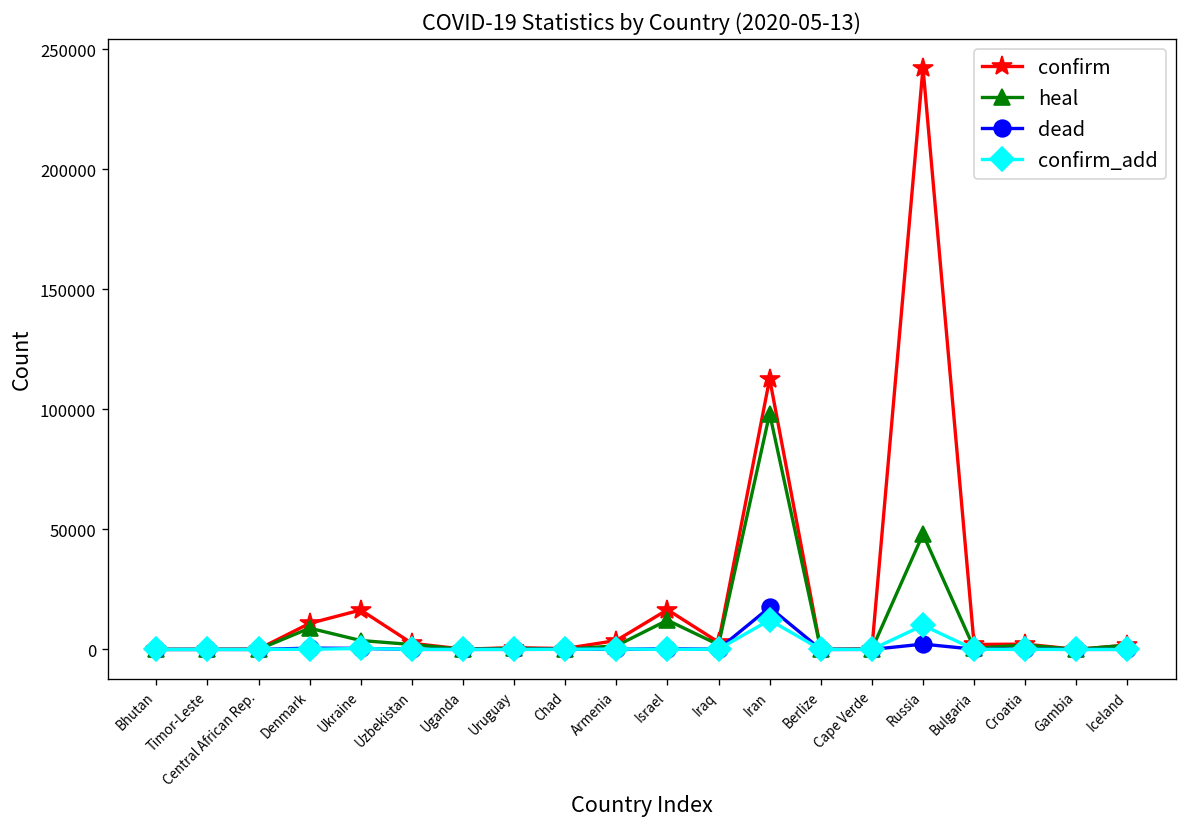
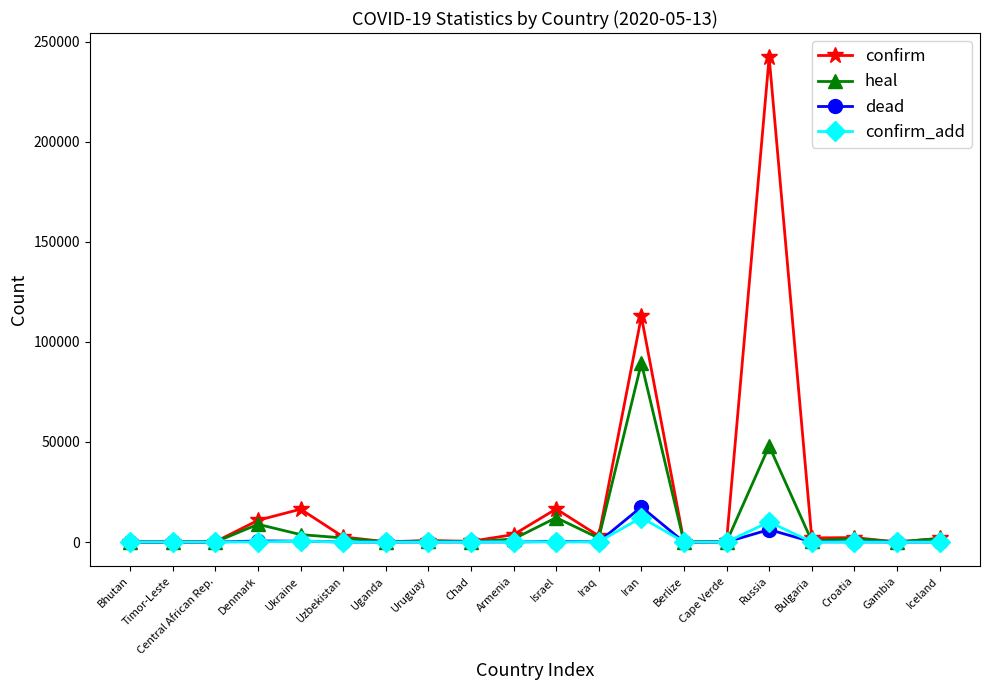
  {
    "confirm": {
      "Denmark": 11000,
      "Ukraine": 16000,
      "Armenia": 4000,
      "Israel": 17000,
      "Iran": 113000,
      "Russia": 242000,
      "Bulgaria": 2000
    },
    "heal": {
      "Denmark": 9000,
      "Ukraine": 4000,
      "Armenia": 2000,
      "Israel": 12000,
-     "Iran": 98000,
+     "Iran": 89000,
      "Russia": 48000
    },
    "dead": {
      "Iran": 18000,
-     "Russia": 2000
+     "Russia": 6000
    },
    "confirm_add": {
      "Iran": 12000,
      "Russia": 10000
    }
  }
